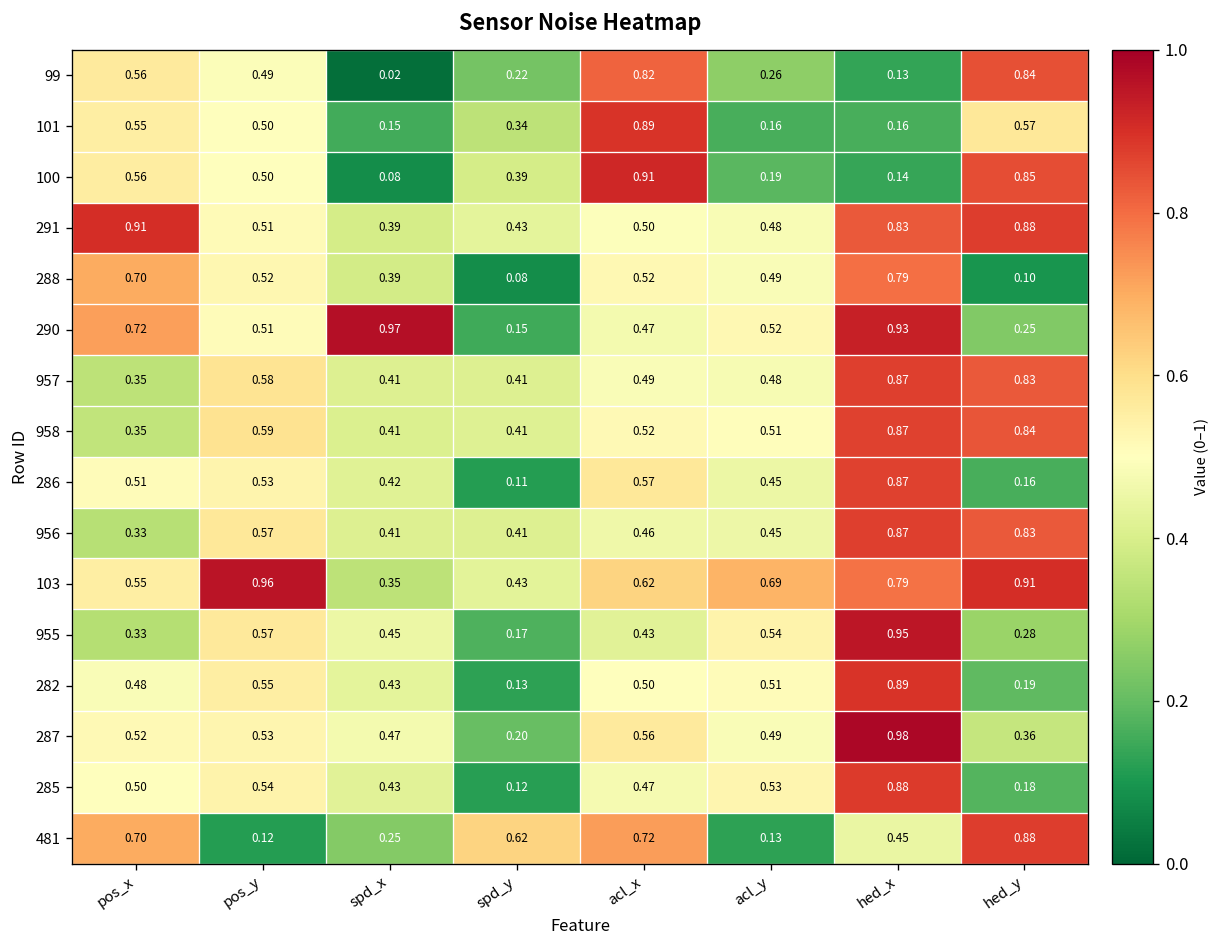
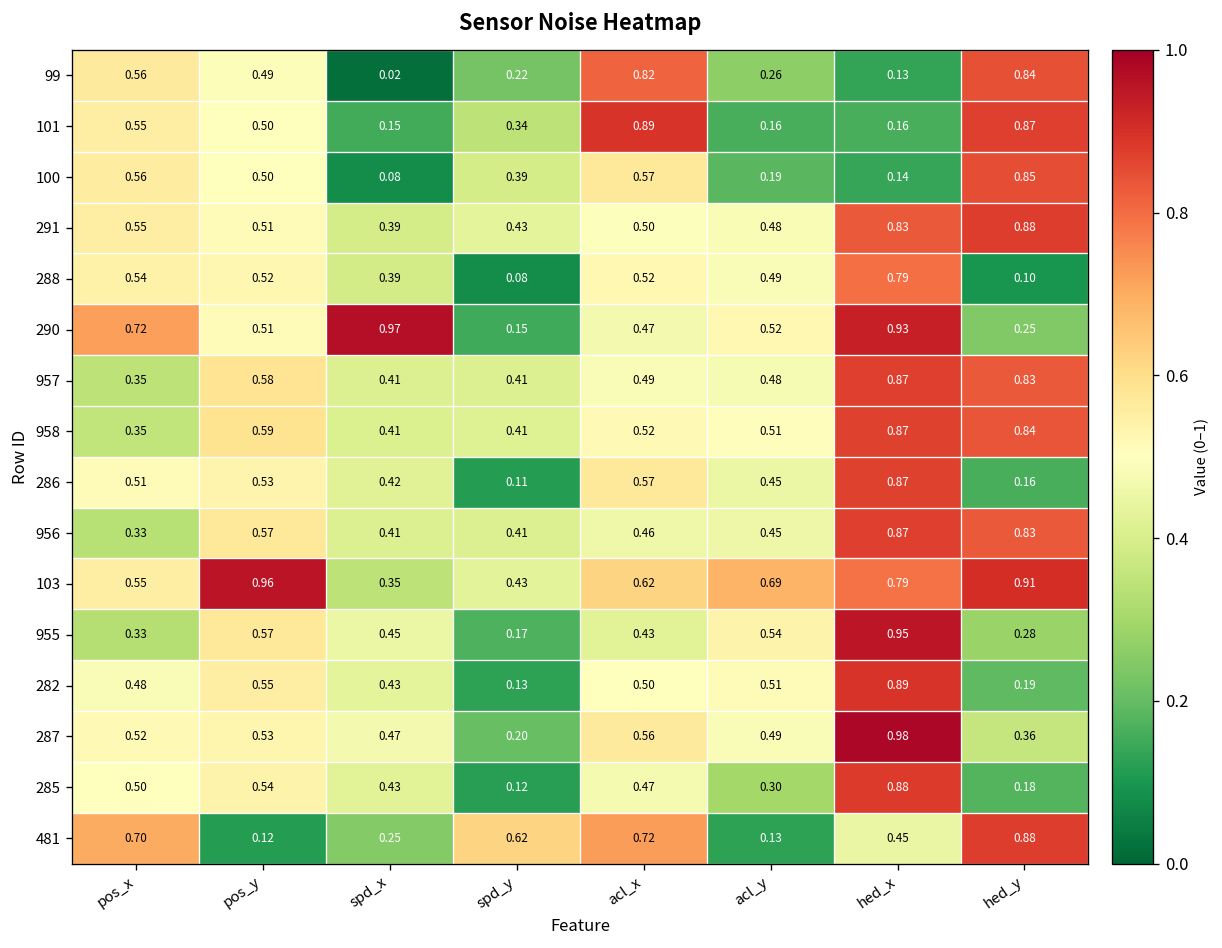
  {
    "99": {
      "pos_x": 0.56,
      "pos_y": 0.49,
      "spd_x": 0.02,
      "spd_y": 0.22,
      "acl_x": 0.82,
      "acl_y": 0.26,
      "hed_x": 0.13,
      "hed_y": 0.84
    },
    "101": {
      "pos_x": 0.55,
      "pos_y": 0.50,
      "spd_x": 0.15,
      "spd_y": 0.34,
      "acl_x": 0.89,
      "acl_y": 0.16,
      "hed_x": 0.16,
-     "hed_y": 0.57
+     "hed_y": 0.87
    },
    "100": {
      "pos_x": 0.56,
      "pos_y": 0.50,
      "spd_x": 0.08,
      "spd_y": 0.39,
-     "acl_x": 0.91,
+     "acl_x": 0.57,
      "acl_y": 0.19,
      "hed_x": 0.14,
      "hed_y": 0.85
    },
    "291": {
-     "pos_x": 0.91,
+     "pos_x": 0.55,
      "pos_y": 0.51,
      "spd_x": 0.39,
      "spd_y": 0.43,
      "acl_x": 0.50,
      "acl_y": 0.48,
      "hed_x": 0.83,
      "hed_y": 0.88
    },
    "288": {
-     "pos_x": 0.70,
+     "pos_x": 0.54,
      "pos_y": 0.52,
      "spd_x": 0.39,
      "spd_y": 0.08,
      "acl_x": 0.52,
      "acl_y": 0.49,
      "hed_x": 0.79,
      "hed_y": 0.10
    },
    "290": {
      "pos_x": 0.72,
      "pos_y": 0.51,
      "spd_x": 0.97,
      "spd_y": 0.15,
      "acl_x": 0.47,
      "acl_y": 0.52,
      "hed_x": 0.93,
      "hed_y": 0.25
    },
    "957": {
      "pos_x": 0.35,
      "pos_y": 0.58,
      "spd_x": 0.41,
      "spd_y": 0.41,
      "acl_x": 0.49,
      "acl_y": 0.48,
      "hed_x": 0.87,
      "hed_y": 0.83
    },
    "958": {
      "pos_x": 0.35,
      "pos_y": 0.59,
      "spd_x": 0.41,
      "spd_y": 0.41,
      "acl_x": 0.52,
      "acl_y": 0.51,
      "hed_x": 0.87,
      "hed_y": 0.84
    },
    "286": {
      "pos_x": 0.51,
      "pos_y": 0.53,
      "spd_x": 0.42,
      "spd_y": 0.11,
      "acl_x": 0.57,
      "acl_y": 0.45,
      "hed_x": 0.87,
      "hed_y": 0.16
    },
    "956": {
      "pos_x": 0.33,
      "pos_y": 0.57,
      "spd_x": 0.41,
      "spd_y": 0.41,
      "acl_x": 0.46,
      "acl_y": 0.45,
      "hed_x": 0.87,
      "hed_y": 0.83
    },
    "103": {
      "pos_x": 0.55,
      "pos_y": 0.96,
      "spd_x": 0.35,
      "spd_y": 0.43,
      "acl_x": 0.62,
      "acl_y": 0.69,
      "hed_x": 0.79,
      "hed_y": 0.91
    },
    "955": {
      "pos_x": 0.33,
      "pos_y": 0.57,
      "spd_x": 0.45,
      "spd_y": 0.17,
      "acl_x": 0.43,
      "acl_y": 0.54,
      "hed_x": 0.95,
      "hed_y": 0.28
    },
    "282": {
      "pos_x": 0.48,
      "pos_y": 0.55,
      "spd_x": 0.43,
      "spd_y": 0.13,
      "acl_x": 0.50,
      "acl_y": 0.51,
      "hed_x": 0.89,
      "hed_y": 0.19
    },
    "287": {
      "pos_x": 0.52,
      "pos_y": 0.53,
      "spd_x": 0.47,
      "spd_y": 0.20,
      "acl_x": 0.56,
      "acl_y": 0.49,
      "hed_x": 0.98,
      "hed_y": 0.36
    },
    "285": {
      "pos_x": 0.50,
      "pos_y": 0.54,
      "spd_x": 0.43,
      "spd_y": 0.12,
      "acl_x": 0.47,
-     "acl_y": 0.53,
+     "acl_y": 0.30,
      "hed_x": 0.88,
      "hed_y": 0.18
    },
    "481": {
      "pos_x": 0.70,
      "pos_y": 0.12,
      "spd_x": 0.25,
      "spd_y": 0.62,
      "acl_x": 0.72,
      "acl_y": 0.13,
      "hed_x": 0.45,
      "hed_y": 0.88
    }
  }
